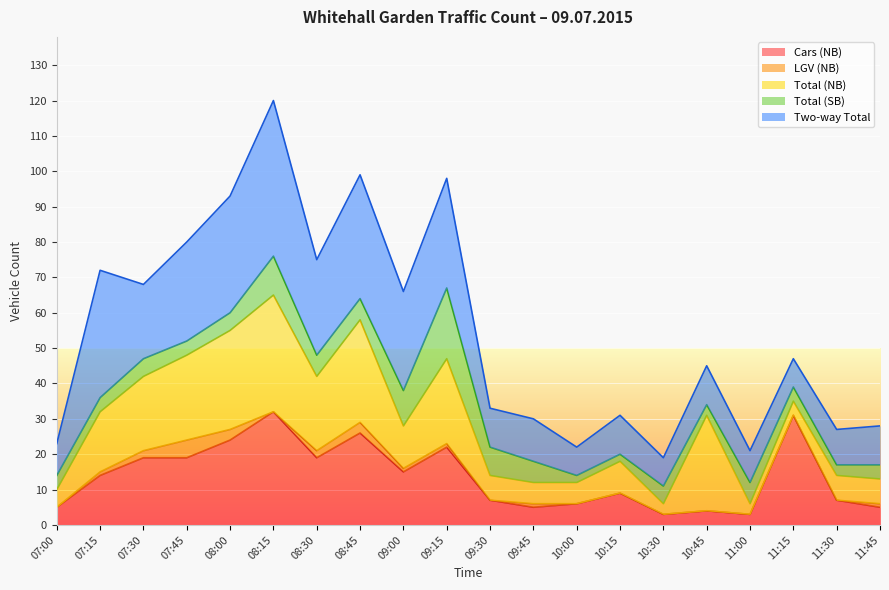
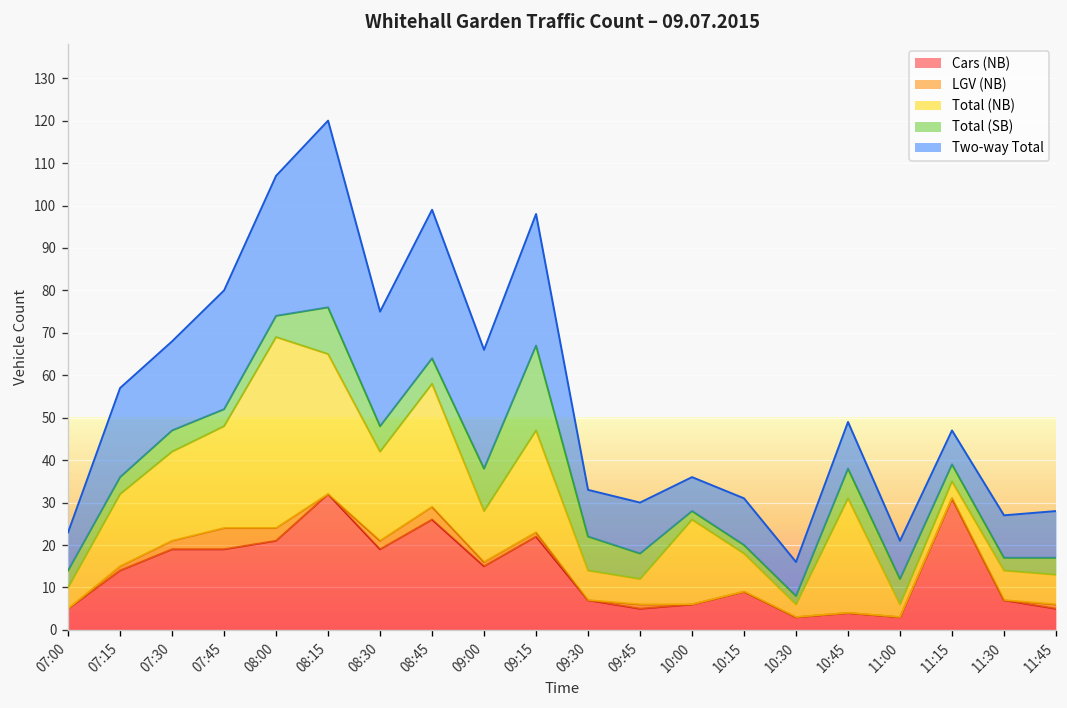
  {
    "Cars (NB)": {
      "07:15": 14,
      "07:30": 19,
      "07:45": 19,
-     "08:00": 24,
+     "08:00": 21,
      "08:30": 19,
      "08:45": 26,
      "09:00": 15,
      "09:15": 22,
      "09:45": 5,
      "11:45": 5
    },
    "LGV (NB)": {
      "07:15": 1,
      "07:30": 2,
      "07:45": 5,
      "08:00": 3,
      "08:30": 2,
      "08:45": 3,
      "09:00": 1,
      "09:15": 1,
      "09:45": 1,
      "11:45": 1
    },
    "Total (NB)": {
      "07:00": 5,
      "07:15": 17,
      "07:30": 21,
      "07:45": 24,
-     "08:00": 28,
+     "08:00": 45,
      "08:15": 33,
      "08:30": 21,
      "08:45": 29,
      "09:00": 12,
      "09:15": 24,
      "09:30": 7,
      "09:45": 6,
-     "10:00": 6,
+     "10:00": 20,
      "10:15": 9,
      "10:30": 3,
      "10:45": 27,
      "11:00": 3,
      "11:15": 4,
      "11:30": 7,
      "11:45": 7
    },
    "Total (SB)": {
      "07:00": 4,
      "07:15": 4,
      "07:30": 5,
      "07:45": 4,
      "08:00": 5,
      "08:15": 11,
      "08:30": 6,
      "08:45": 6,
      "09:00": 10,
      "09:15": 20,
      "09:30": 8,
      "09:45": 6,
      "10:00": 2,
      "10:15": 2,
-     "10:30": 5,
-     "10:45": 3,
+     "10:30": 2,
+     "10:45": 7,
      "11:00": 6,
      "11:15": 4,
      "11:30": 3,
      "11:45": 4
    },
    "Two-way Total": {
      "07:00": 9,
-     "07:15": 36,
+     "07:15": 21,
      "07:30": 21,
      "07:45": 28,
      "08:00": 33,
      "08:15": 44,
      "08:30": 27,
      "08:45": 35,
      "09:00": 28,
      "09:15": 31,
      "09:30": 11,
      "09:45": 12,
      "10:00": 8,
      "10:15": 11,
      "10:30": 8,
      "10:45": 11,
      "11:00": 9,
      "11:15": 8,
      "11:30": 10,
      "11:45": 11
    }
  }
